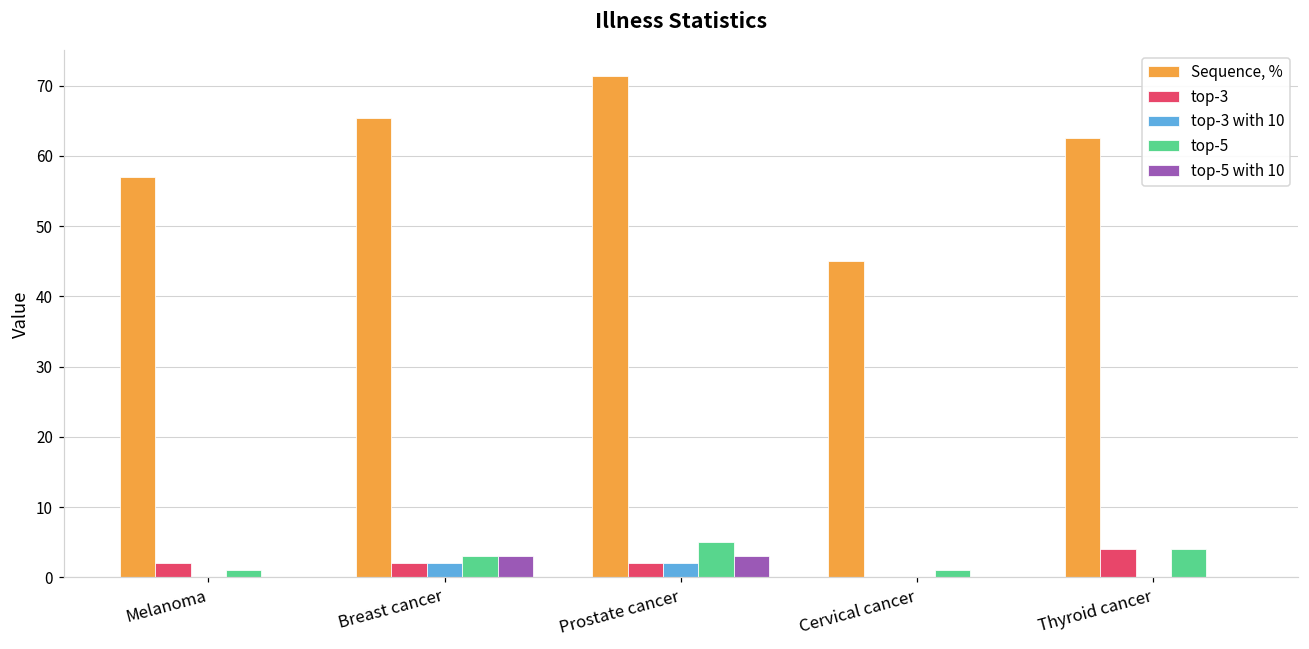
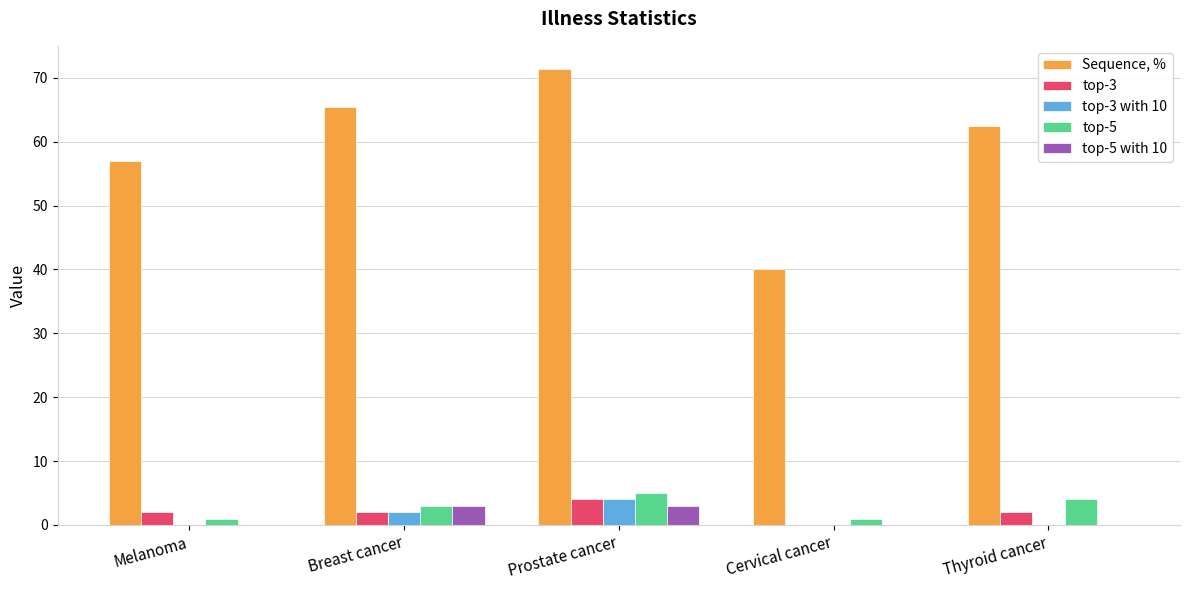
  {
    "Sequence, %": {
      "Melanoma": 57,
      "Breast cancer": 65,
      "Prostate cancer": 71,
-     "Cervical cancer": 45,
+     "Cervical cancer": 40,
      "Thyroid cancer": 63
    },
    "top-3": {
      "Melanoma": 2,
      "Breast cancer": 2,
-     "Prostate cancer": 2,
+     "Prostate cancer": 4,
      "Cervical cancer": 0,
-     "Thyroid cancer": 4
+     "Thyroid cancer": 2
    },
    "top-3 with 10": {
      "Melanoma": 0,
      "Breast cancer": 2,
-     "Prostate cancer": 2,
+     "Prostate cancer": 4,
      "Cervical cancer": 0,
      "Thyroid cancer": 0
    },
    "top-5": {
      "Melanoma": 1,
      "Breast cancer": 3,
      "Prostate cancer": 5,
      "Cervical cancer": 1,
      "Thyroid cancer": 4
    },
    "top-5 with 10": {
      "Melanoma": 0,
      "Breast cancer": 3,
      "Prostate cancer": 3,
      "Cervical cancer": 0,
      "Thyroid cancer": 0
    }
  }
